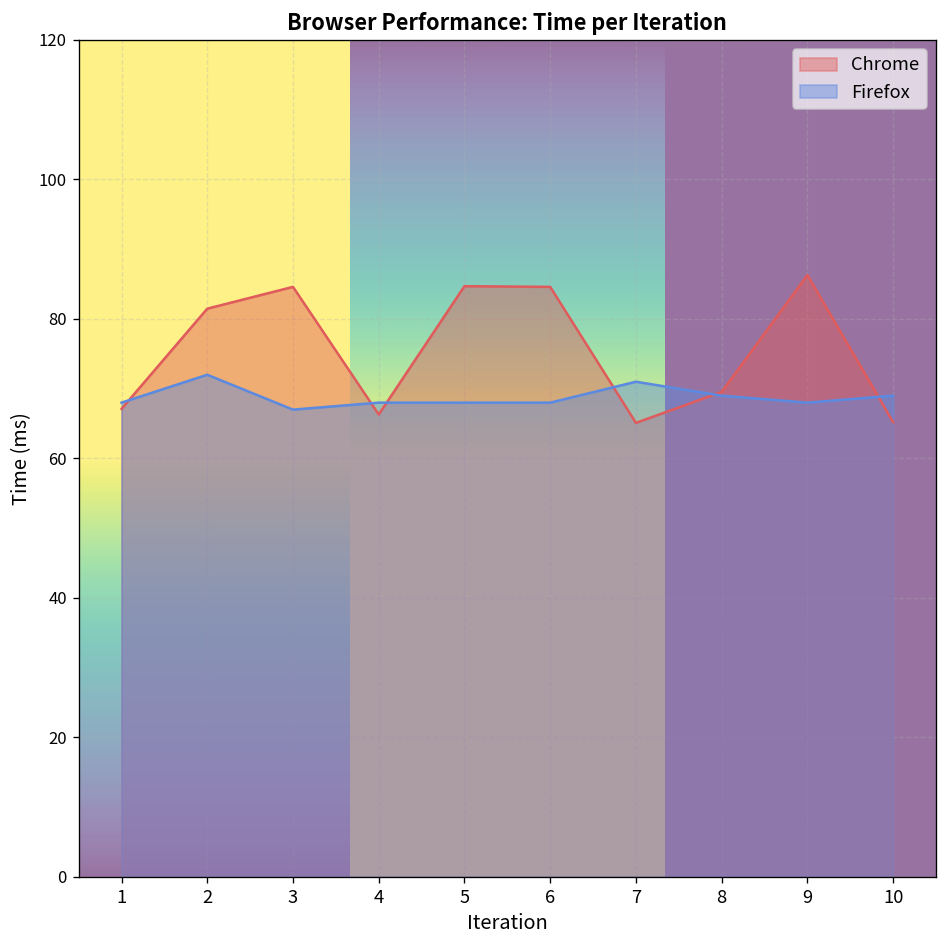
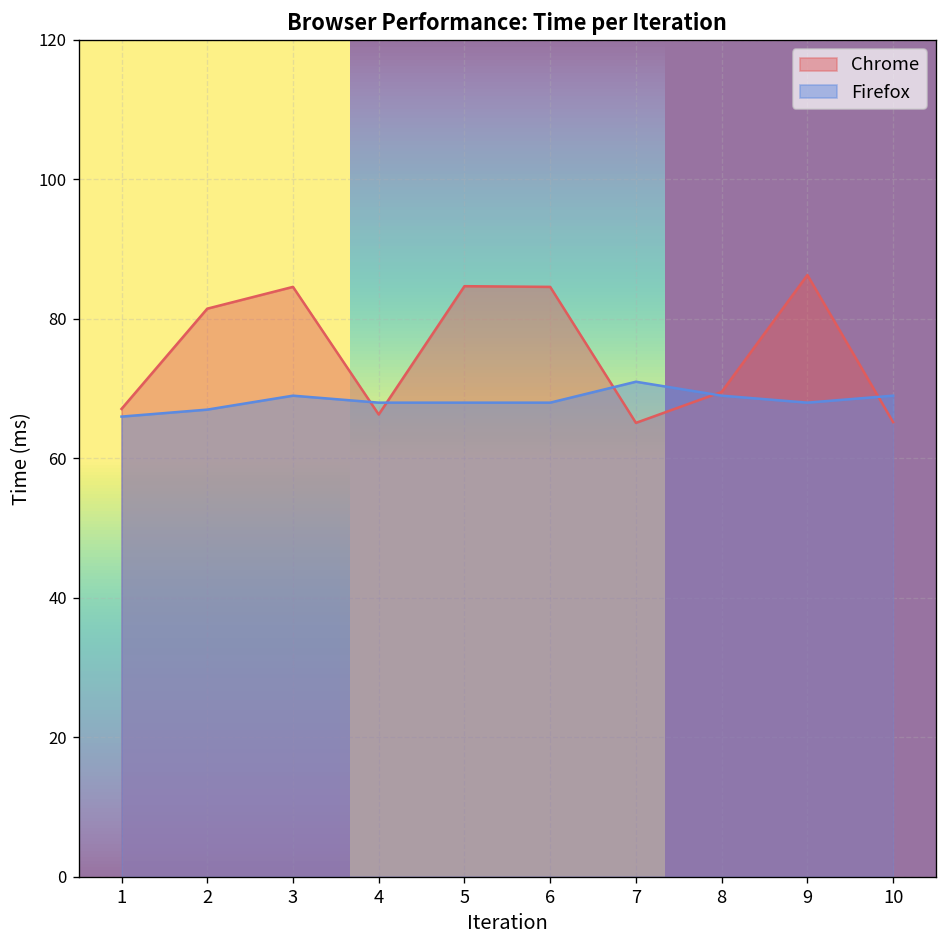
  {
    "Chrome": {
      "1": 67,
      "2": 81,
      "3": 85,
      "4": 66,
      "5": 85,
      "6": 85,
      "7": 65,
      "8": 70,
      "9": 86,
      "10": 65
    },
    "Firefox": {
-     "1": 68,
-     "2": 72,
-     "3": 67,
+     "1": 66,
+     "2": 67,
+     "3": 69,
      "4": 68,
      "5": 68,
      "6": 68,
      "7": 71,
      "8": 69,
      "9": 68,
      "10": 69
    }
  }
